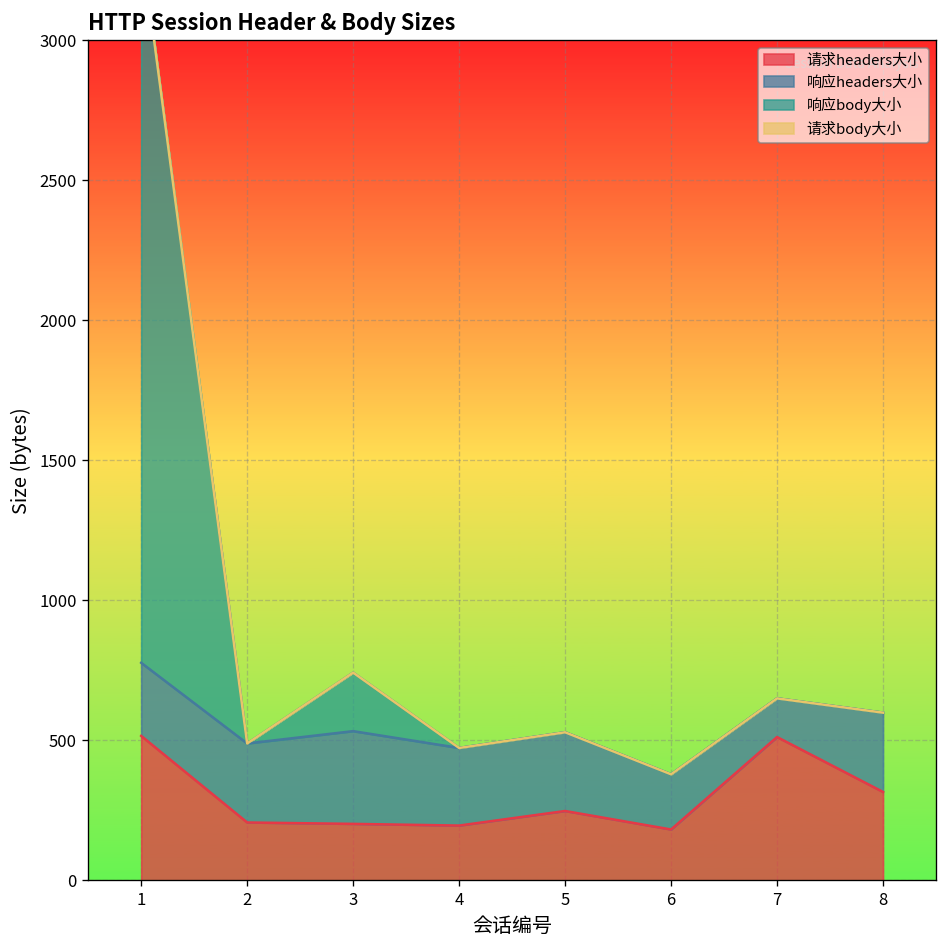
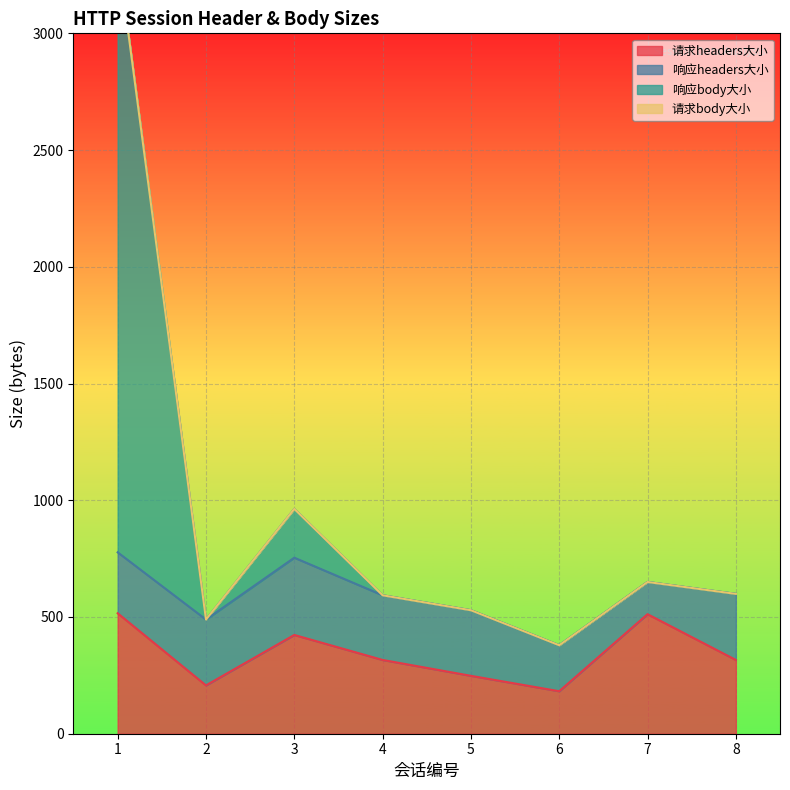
  {
    "请求headers大小": {
      "1": 520,
      "2": 210,
-     "3": 200,
-     "4": 200,
+     "3": 420,
+     "4": 320,
      "5": 250,
      "6": 180,
      "7": 510,
      "8": 320
    },
    "响应headers大小": {
      "1": 260,
      "3": 330
    }
  }
